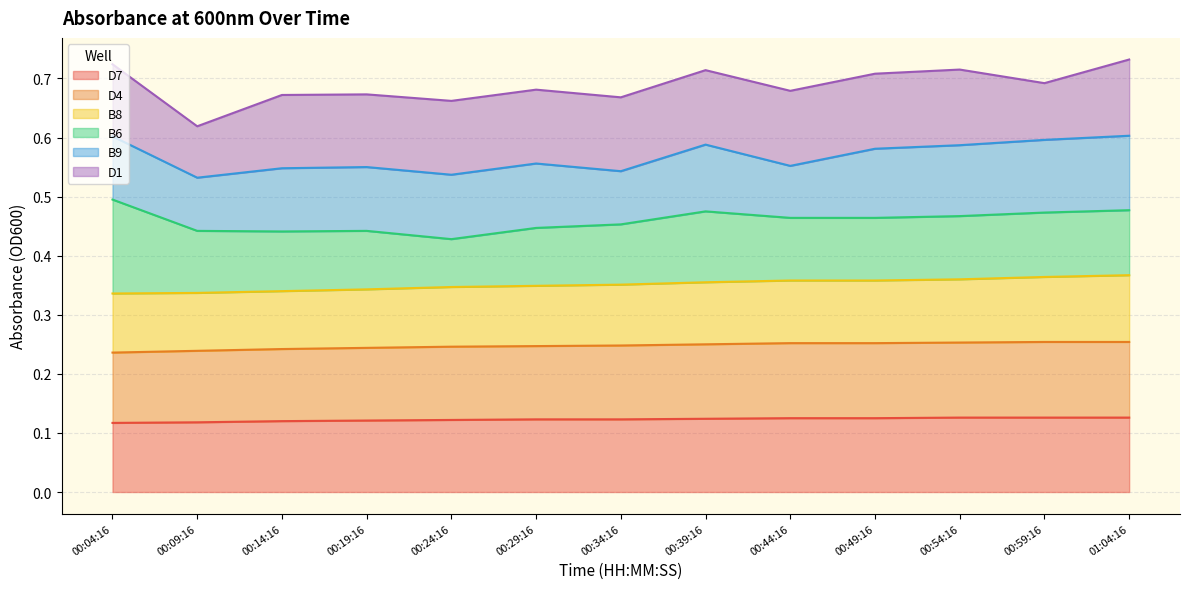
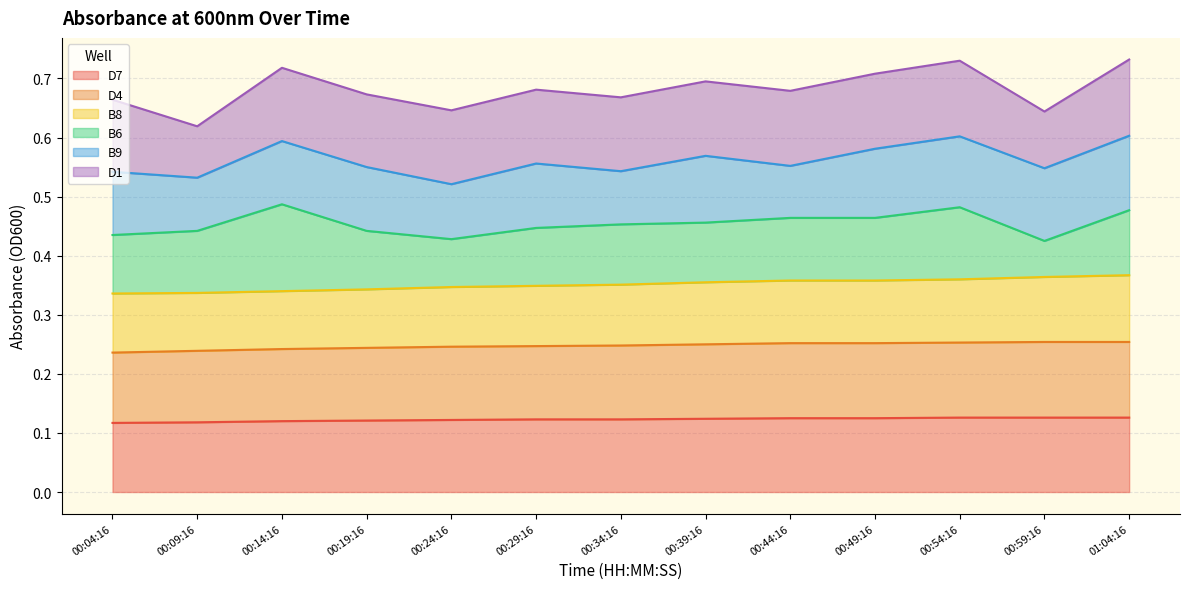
  {
    "B6": {
-     "00:04:16": 0.16,
+     "00:04:16": 0.10,
      "00:09:16": 0.10,
-     "00:14:16": 0.10,
+     "00:14:16": 0.15,
      "00:19:16": 0.10,
      "00:24:16": 0.08,
      "00:29:16": 0.10,
      "00:34:16": 0.10,
-     "00:39:16": 0.12,
+     "00:39:16": 0.10,
      "00:44:16": 0.11,
      "00:49:16": 0.11,
-     "00:54:16": 0.11,
-     "00:59:16": 0.11,
+     "00:54:16": 0.12,
+     "00:59:16": 0.06,
      "01:04:16": 0.11
    },
    "B9": {
      "00:09:16": 0.09,
      "00:14:16": 0.11,
      "00:19:16": 0.11,
-     "00:24:16": 0.11,
+     "00:24:16": 0.09,
      "00:29:16": 0.11,
      "00:34:16": 0.09,
      "00:39:16": 0.11,
      "00:44:16": 0.09,
      "00:49:16": 0.12,
      "00:54:16": 0.12,
      "00:59:16": 0.12,
      "01:04:16": 0.13
    },
    "D1": {
      "00:09:16": 0.09,
      "00:14:16": 0.12,
      "00:19:16": 0.12,
      "00:24:16": 0.13,
      "00:29:16": 0.13,
      "00:34:16": 0.13,
      "00:39:16": 0.13,
      "00:44:16": 0.13,
      "00:49:16": 0.13,
      "00:54:16": 0.13,
      "00:59:16": 0.10,
      "01:04:16": 0.13
    }
  }
